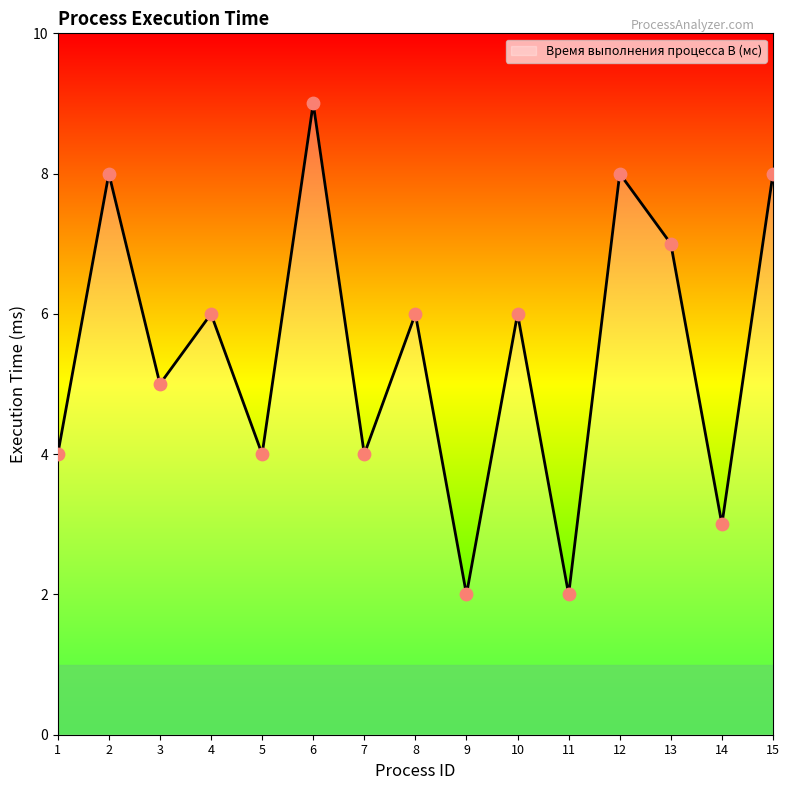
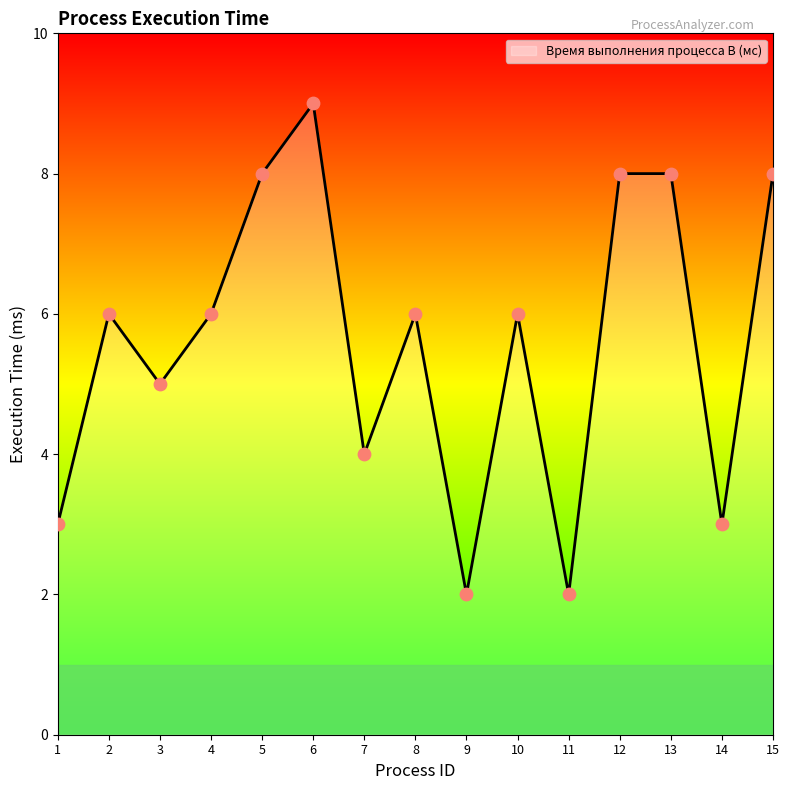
  {
-   "1": 4,
-   "2": 8,
+   "1": 3,
+   "2": 6,
    "3": 5,
    "4": 6,
-   "5": 4,
+   "5": 8,
    "6": 9,
    "7": 4,
    "8": 6,
    "9": 2,
    "10": 6,
    "11": 2,
    "12": 8,
-   "13": 7,
+   "13": 8,
    "14": 3,
    "15": 8
  }
